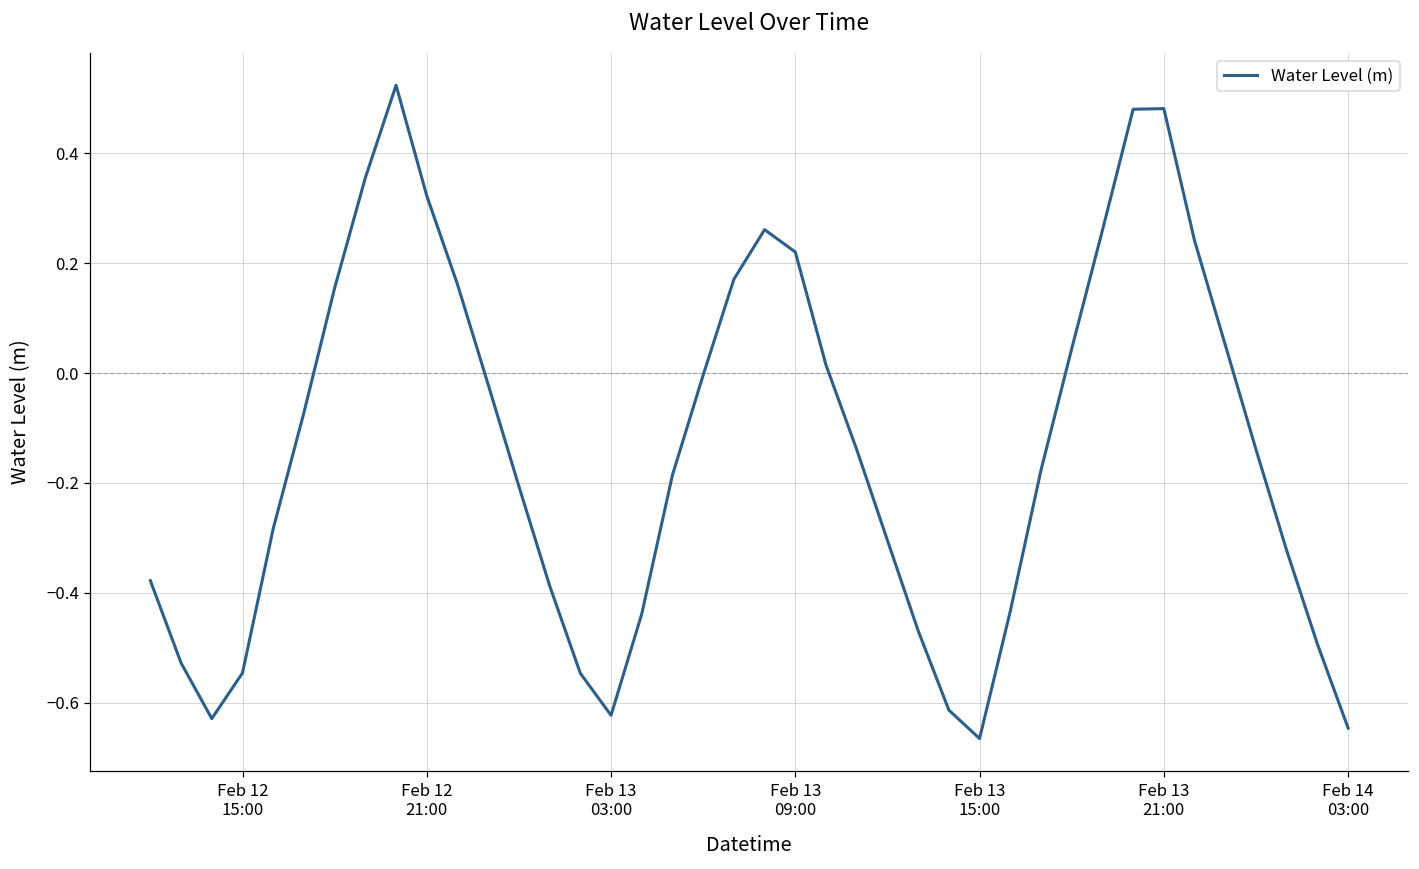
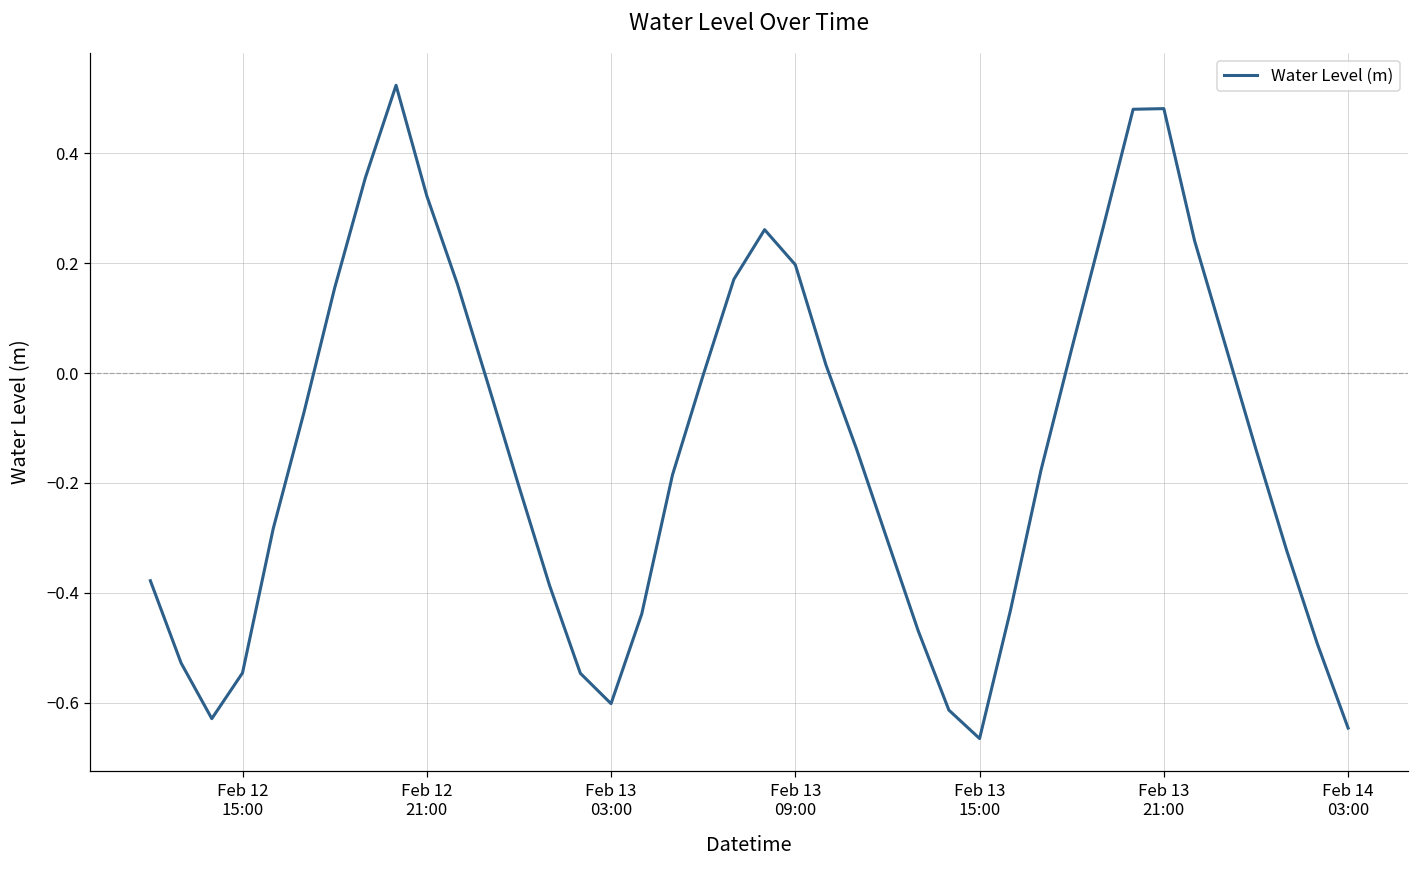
  {
    "Feb 12 15:00": -0.55,
    "Feb 12 21:00": 0.32,
-   "Feb 13 03:00": -0.62,
-   "Feb 13 09:00": 0.22,
+   "Feb 13 03:00": -0.60,
+   "Feb 13 09:00": 0.20,
    "Feb 13 15:00": -0.66,
    "Feb 13 21:00": 0.48,
    "Feb 14 03:00": -0.65
  }
